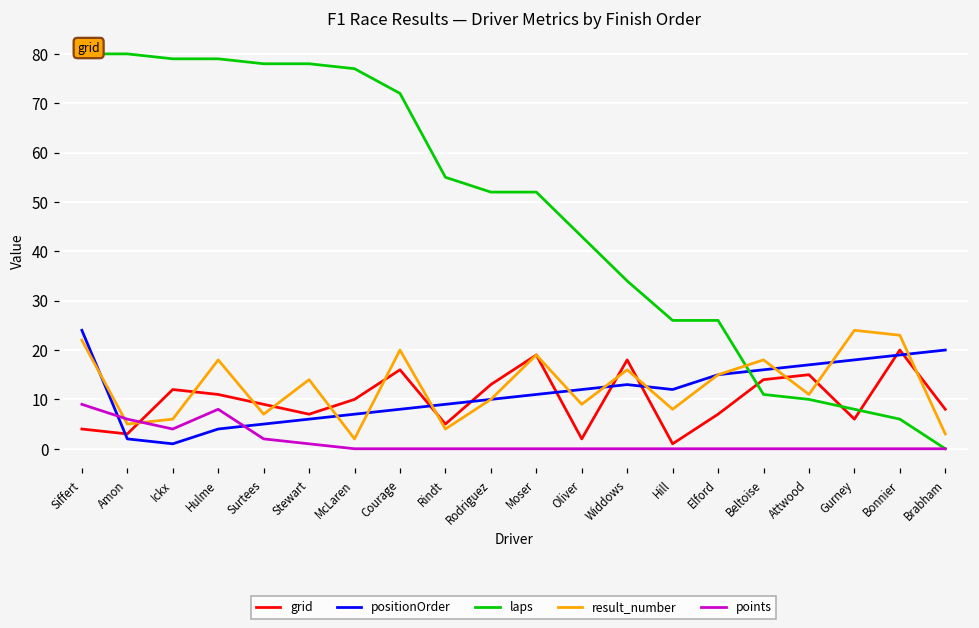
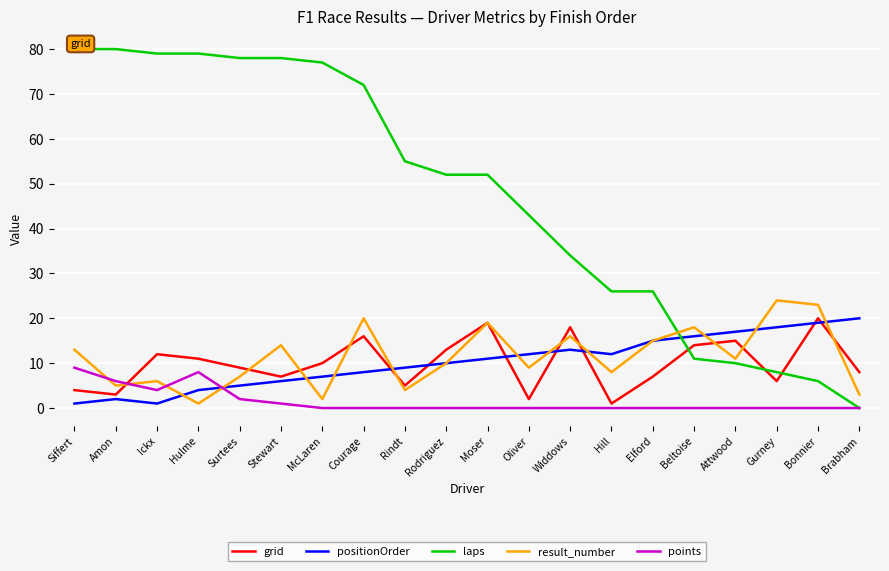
  {
    "grid": {
      "Siffert": 4,
      "Amon": 3,
      "Ickx": 12,
      "Hulme": 11,
      "Surtees": 9,
      "Stewart": 7,
      "McLaren": 10,
      "Courage": 16,
      "Rindt": 5,
      "Rodriguez": 13,
      "Oliver": 2,
      "Widdows": 18,
      "Hill": 1,
      "Elford": 7,
      "Beltoise": 14,
      "Attwood": 15,
      "Gurney": 6,
      "Bonnier": 20,
      "Brabham": 8
    },
    "positionOrder": {
-     "Siffert": 24,
+     "Siffert": 1,
      "Amon": 2,
      "Ickx": 1,
      "Hulme": 4,
      "Surtees": 5,
      "Stewart": 6,
      "McLaren": 7,
      "Courage": 8,
      "Rindt": 9,
      "Moser": 11,
      "Oliver": 12,
      "Widdows": 13,
      "Hill": 12,
      "Beltoise": 16,
      "Attwood": 17,
      "Gurney": 18,
      "Bonnier": 19,
      "Brabham": 20
    },
    "laps": {
      "Amon": 80,
      "Ickx": 79,
      "Hulme": 79,
      "Surtees": 78,
      "Stewart": 78,
      "McLaren": 77,
      "Courage": 72,
      "Rindt": 55,
      "Rodriguez": 52,
      "Moser": 52,
      "Oliver": 43,
      "Widdows": 34,
      "Hill": 26,
      "Elford": 26,
      "Beltoise": 11,
      "Attwood": 10,
      "Gurney": 8,
      "Bonnier": 6
    },
    "result_number": {
-     "Siffert": 22,
+     "Siffert": 13,
      "Amon": 5,
      "Ickx": 6,
-     "Hulme": 18,
+     "Hulme": 1,
      "Surtees": 7,
      "Stewart": 14,
      "McLaren": 2,
      "Courage": 20,
      "Rindt": 4,
      "Oliver": 9,
      "Widdows": 16,
      "Hill": 8,
      "Beltoise": 18,
      "Attwood": 11,
      "Gurney": 24,
      "Bonnier": 23,
      "Brabham": 3
    },
    "points": {
      "Siffert": 9,
      "Amon": 6,
      "Ickx": 4,
      "Hulme": 8,
      "Surtees": 2,
      "Stewart": 1,
      "McLaren": 0,
      "Courage": 0,
      "Rindt": 0,
      "Rodriguez": 0,
      "Moser": 0,
      "Oliver": 0,
      "Widdows": 0,
      "Hill": 0,
      "Elford": 0,
      "Beltoise": 0,
      "Attwood": 0,
      "Gurney": 0,
      "Bonnier": 0
    }
  }
